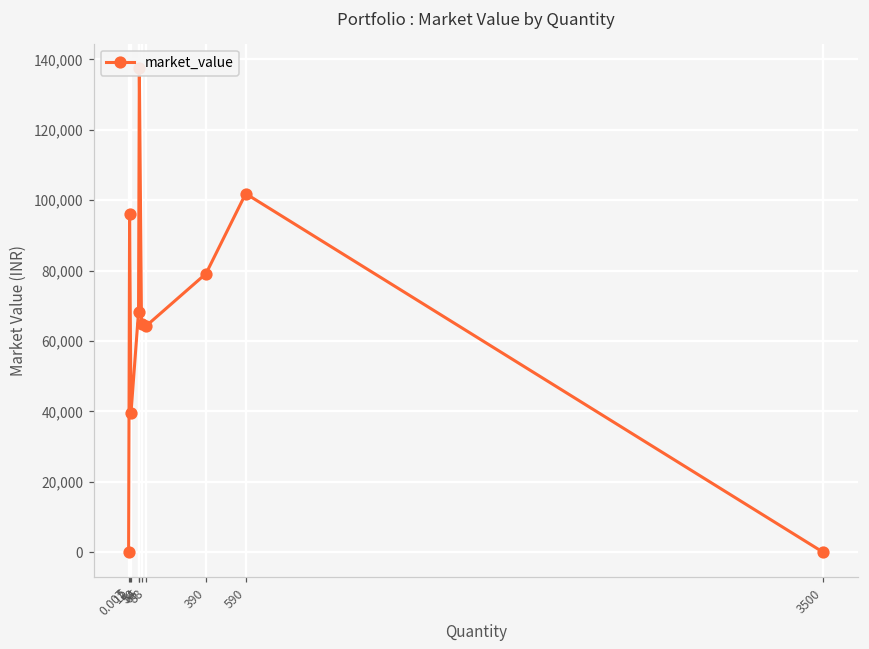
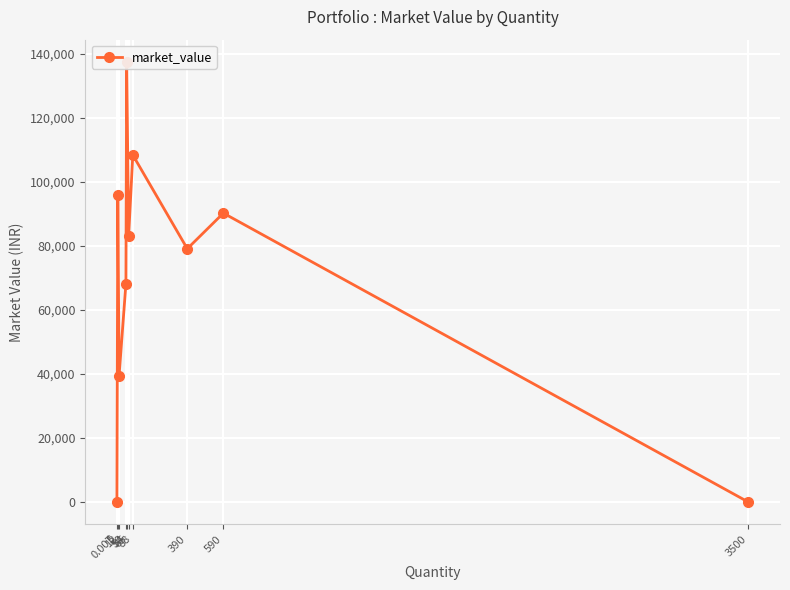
  {
    "0.007": "0",
    "5": "96,000",
    "12": "40,000",
    "50": "68,000",
-   "65": "65,000",
-   "88": "64,000",
+   "65": "83,000",
+   "88": "108,000",
    "390": "79,000",
-   "590": "102,000",
+   "590": "90,000",
    "3500": "0"
  }
